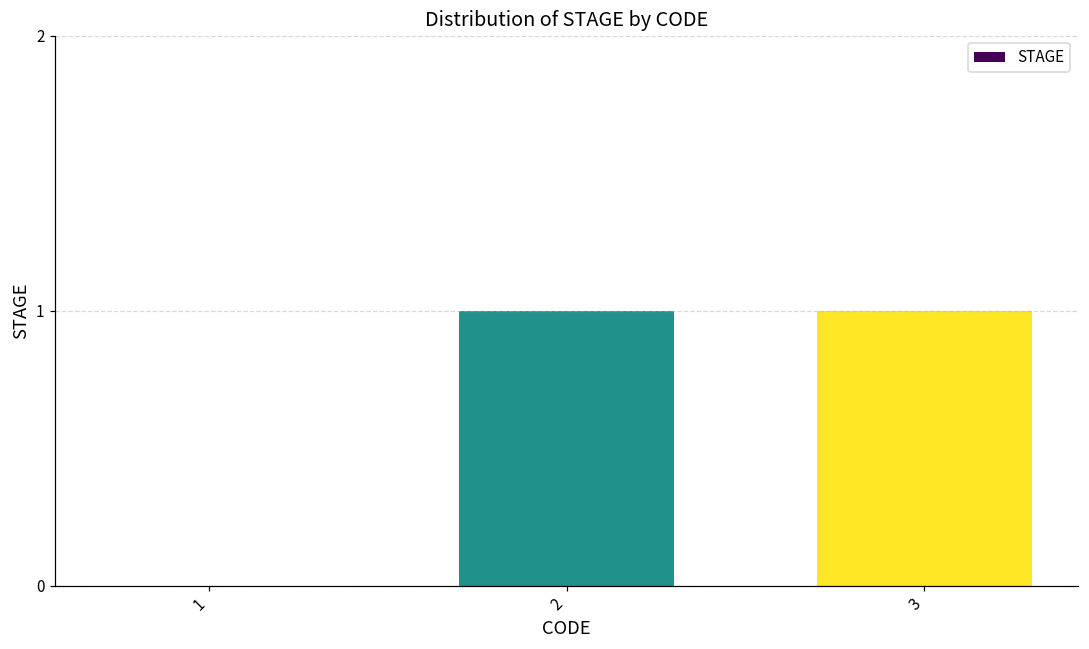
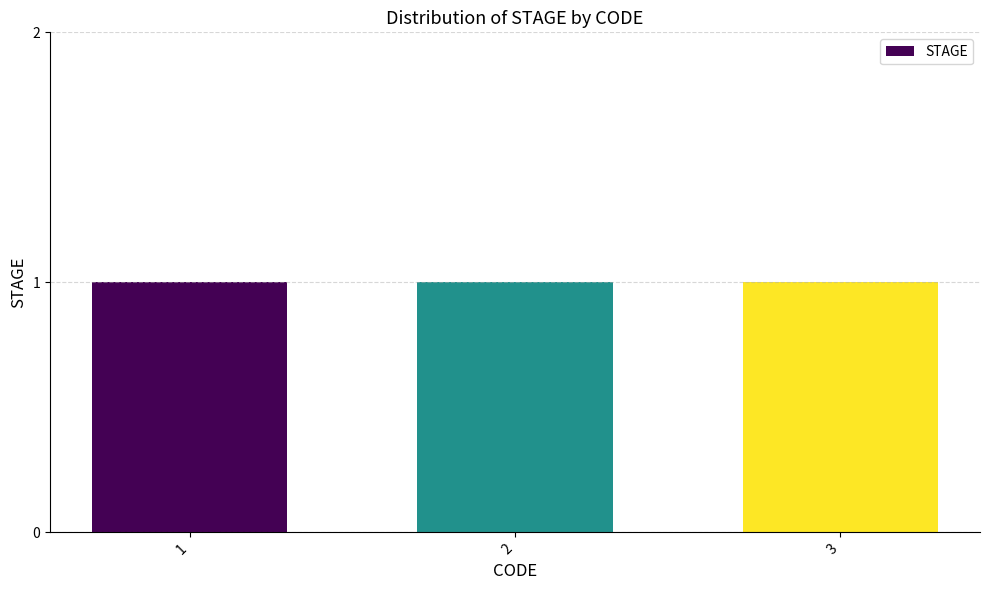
  {
-   "1": 0,
+   "1": 1,
    "2": 1,
    "3": 1
  }
